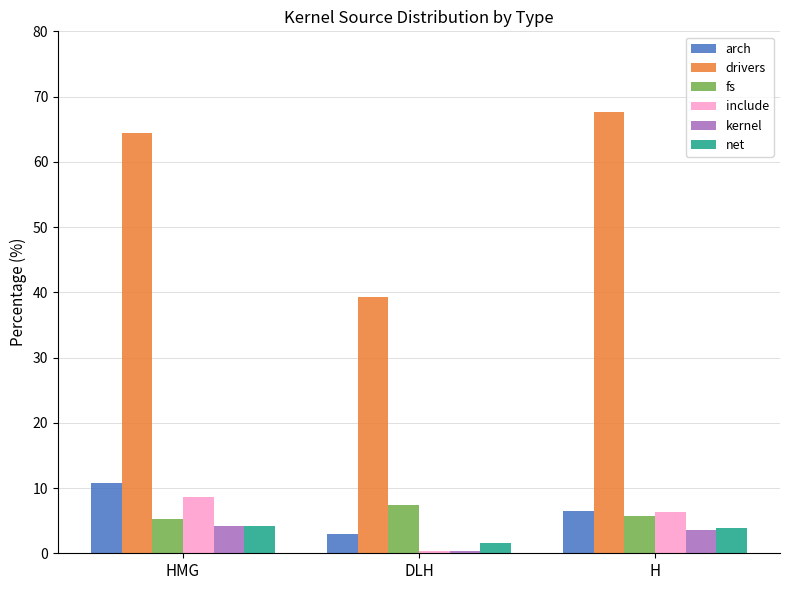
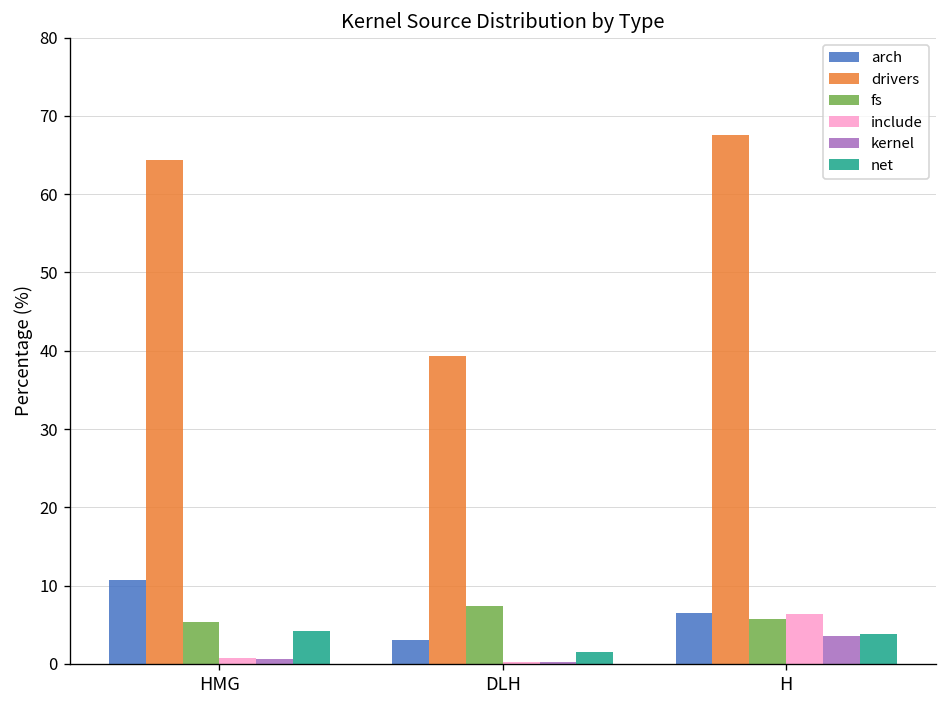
  {
    "arch": {
      "HMG": 11,
      "DLH": 3,
      "H": 6
    },
    "drivers": {
      "HMG": 64,
      "DLH": 39,
      "H": 68
    },
    "fs": {
      "HMG": 5,
      "DLH": 7,
      "H": 6
    },
    "include": {
-     "HMG": 9,
+     "HMG": 1,
      "H": 6
    },
    "kernel": {
-     "HMG": 4,
+     "HMG": 1,
      "H": 4
    },
    "net": {
      "HMG": 4,
      "DLH": 2,
      "H": 4
    }
  }
